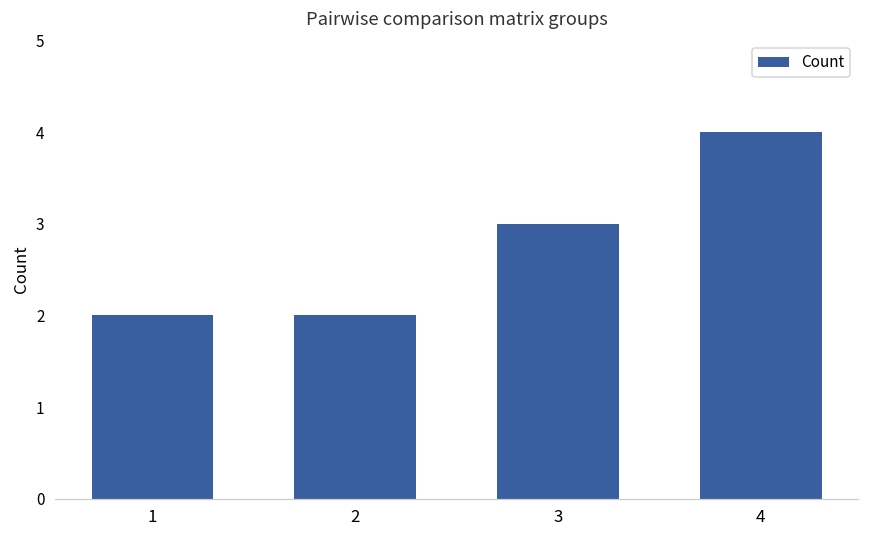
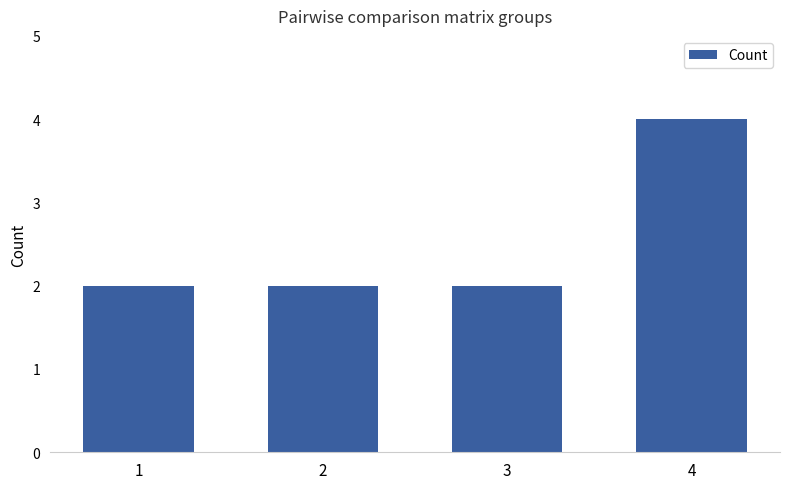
  {
    "1": 2,
    "2": 2,
-   "3": 3,
+   "3": 2,
    "4": 4
  }
